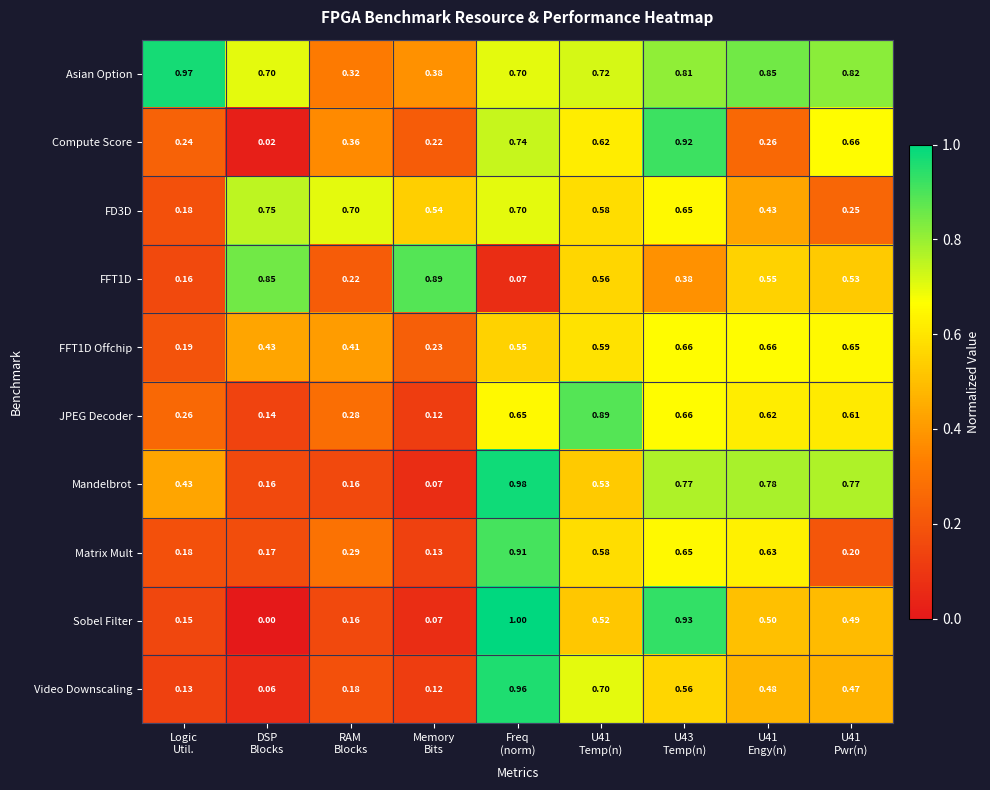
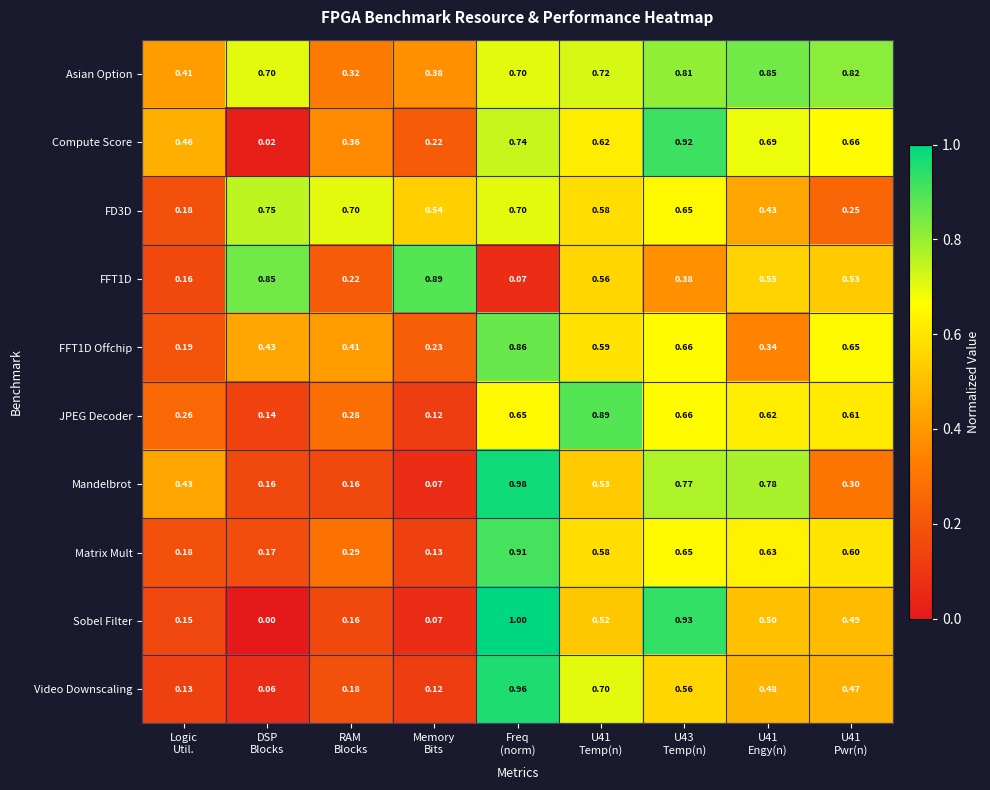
  {
    "Asian Option": {
-     "Logic Util.": 0.97,
+     "Logic Util.": 0.41,
      "DSP Blocks": 0.70,
      "RAM Blocks": 0.32,
      "Memory Bits": 0.38,
      "Freq (norm)": 0.70,
      "U41 Temp(n)": 0.72,
      "U43 Temp(n)": 0.81,
      "U41 Engy(n)": 0.85,
      "U41 Pwr(n)": 0.82
    },
    "Compute Score": {
-     "Logic Util.": 0.24,
+     "Logic Util.": 0.46,
      "DSP Blocks": 0.02,
      "RAM Blocks": 0.36,
      "Memory Bits": 0.22,
      "Freq (norm)": 0.74,
      "U41 Temp(n)": 0.62,
      "U43 Temp(n)": 0.92,
-     "U41 Engy(n)": 0.26,
+     "U41 Engy(n)": 0.69,
      "U41 Pwr(n)": 0.66
    },
    "FD3D": {
      "Logic Util.": 0.18,
      "DSP Blocks": 0.75,
      "RAM Blocks": 0.70,
      "Memory Bits": 0.54,
      "Freq (norm)": 0.70,
      "U41 Temp(n)": 0.58,
      "U43 Temp(n)": 0.65,
      "U41 Engy(n)": 0.43,
      "U41 Pwr(n)": 0.25
    },
    "FFT1D": {
      "Logic Util.": 0.16,
      "DSP Blocks": 0.85,
      "RAM Blocks": 0.22,
      "Memory Bits": 0.89,
      "Freq (norm)": 0.07,
      "U41 Temp(n)": 0.56,
      "U43 Temp(n)": 0.38,
      "U41 Engy(n)": 0.55,
      "U41 Pwr(n)": 0.53
    },
    "FFT1D Offchip": {
      "Logic Util.": 0.19,
      "DSP Blocks": 0.43,
      "RAM Blocks": 0.41,
      "Memory Bits": 0.23,
-     "Freq (norm)": 0.55,
+     "Freq (norm)": 0.86,
      "U41 Temp(n)": 0.59,
      "U43 Temp(n)": 0.66,
-     "U41 Engy(n)": 0.66,
+     "U41 Engy(n)": 0.34,
      "U41 Pwr(n)": 0.65
    },
    "JPEG Decoder": {
      "Logic Util.": 0.26,
      "DSP Blocks": 0.14,
      "RAM Blocks": 0.28,
      "Memory Bits": 0.12,
      "Freq (norm)": 0.65,
      "U41 Temp(n)": 0.89,
      "U43 Temp(n)": 0.66,
      "U41 Engy(n)": 0.62,
      "U41 Pwr(n)": 0.61
    },
    "Mandelbrot": {
      "Logic Util.": 0.43,
      "DSP Blocks": 0.16,
      "RAM Blocks": 0.16,
      "Memory Bits": 0.07,
      "Freq (norm)": 0.98,
      "U41 Temp(n)": 0.53,
      "U43 Temp(n)": 0.77,
      "U41 Engy(n)": 0.78,
-     "U41 Pwr(n)": 0.77
+     "U41 Pwr(n)": 0.30
    },
    "Matrix Mult": {
      "Logic Util.": 0.18,
      "DSP Blocks": 0.17,
      "RAM Blocks": 0.29,
      "Memory Bits": 0.13,
      "Freq (norm)": 0.91,
      "U41 Temp(n)": 0.58,
      "U43 Temp(n)": 0.65,
      "U41 Engy(n)": 0.63,
-     "U41 Pwr(n)": 0.20
+     "U41 Pwr(n)": 0.60
    },
    "Sobel Filter": {
      "Logic Util.": 0.15,
      "DSP Blocks": 0.00,
      "RAM Blocks": 0.16,
      "Memory Bits": 0.07,
      "Freq (norm)": 1.00,
      "U41 Temp(n)": 0.52,
      "U43 Temp(n)": 0.93,
      "U41 Engy(n)": 0.50,
      "U41 Pwr(n)": 0.49
    },
    "Video Downscaling": {
      "Logic Util.": 0.13,
      "DSP Blocks": 0.06,
      "RAM Blocks": 0.18,
      "Memory Bits": 0.12,
      "Freq (norm)": 0.96,
      "U41 Temp(n)": 0.70,
      "U43 Temp(n)": 0.56,
      "U41 Engy(n)": 0.48,
      "U41 Pwr(n)": 0.47
    }
  }
